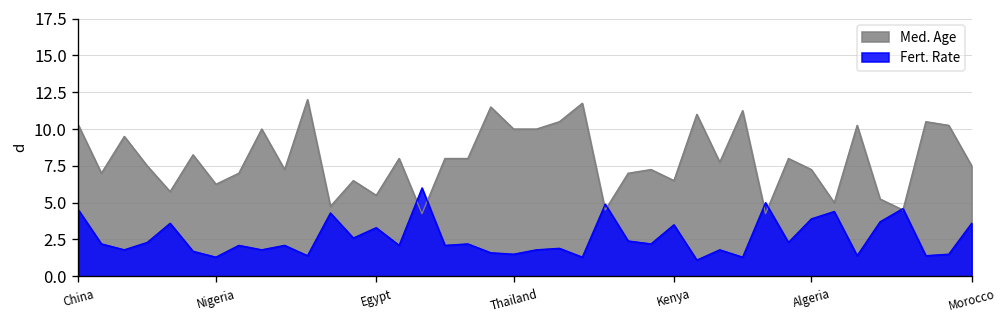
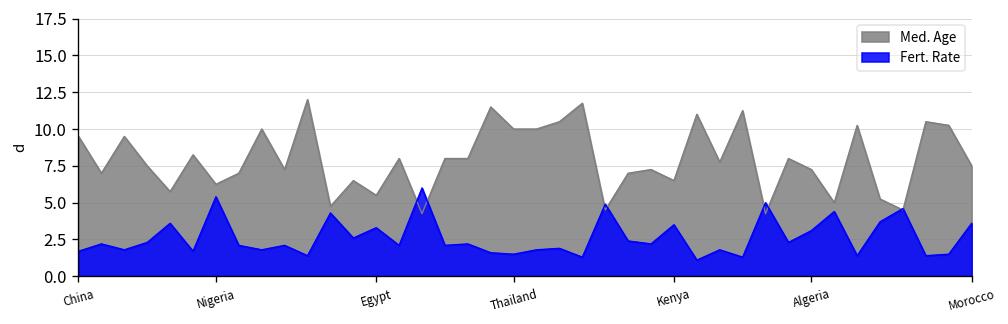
  {
    "Med. Age": {
-     "China": 10.3,
+     "China": 9.5,
      "Nigeria": 6.3,
      "Egypt": 5.5,
      "Thailand": 10.0,
      "Kenya": 6.5,
      "Algeria": 7.3,
      "Morocco": 7.5
    },
    "Fert. Rate": {
-     "China": 4.5,
-     "Nigeria": 1.3,
+     "China": 1.7,
+     "Nigeria": 5.4,
      "Egypt": 3.3,
      "Thailand": 1.5,
      "Kenya": 3.5,
-     "Algeria": 3.9,
+     "Algeria": 3.1,
      "Morocco": 3.6
    }
  }
